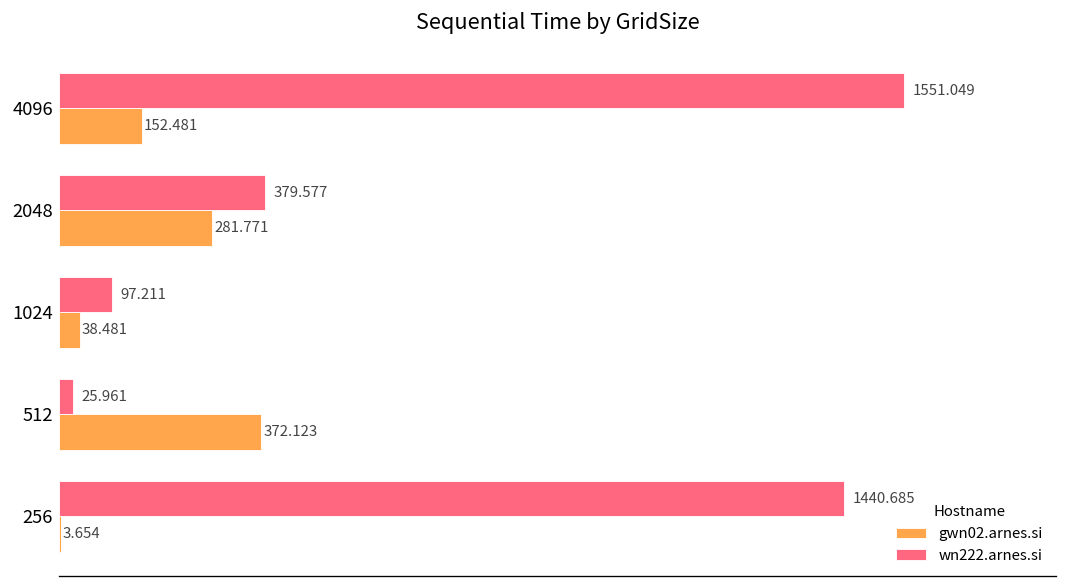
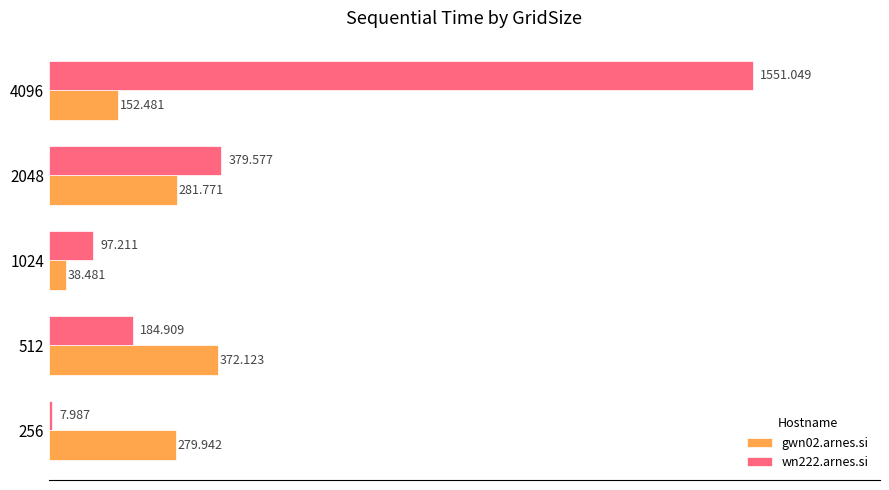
  {
    "gwn02.arnes.si": {
      "4096": 152.481,
      "2048": 281.771,
      "1024": 38.481,
      "512": 372.123,
-     "256": 3.654
+     "256": 279.942
    },
    "wn222.arnes.si": {
      "4096": 1551.049,
      "2048": 379.577,
      "1024": 97.211,
-     "512": 25.961,
-     "256": 1440.685
+     "512": 184.909,
+     "256": 7.987
    }
  }
